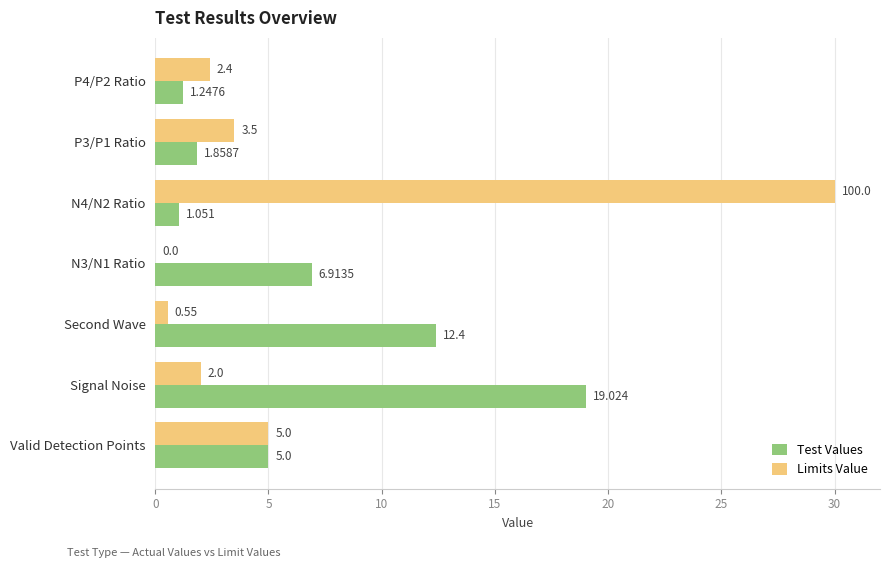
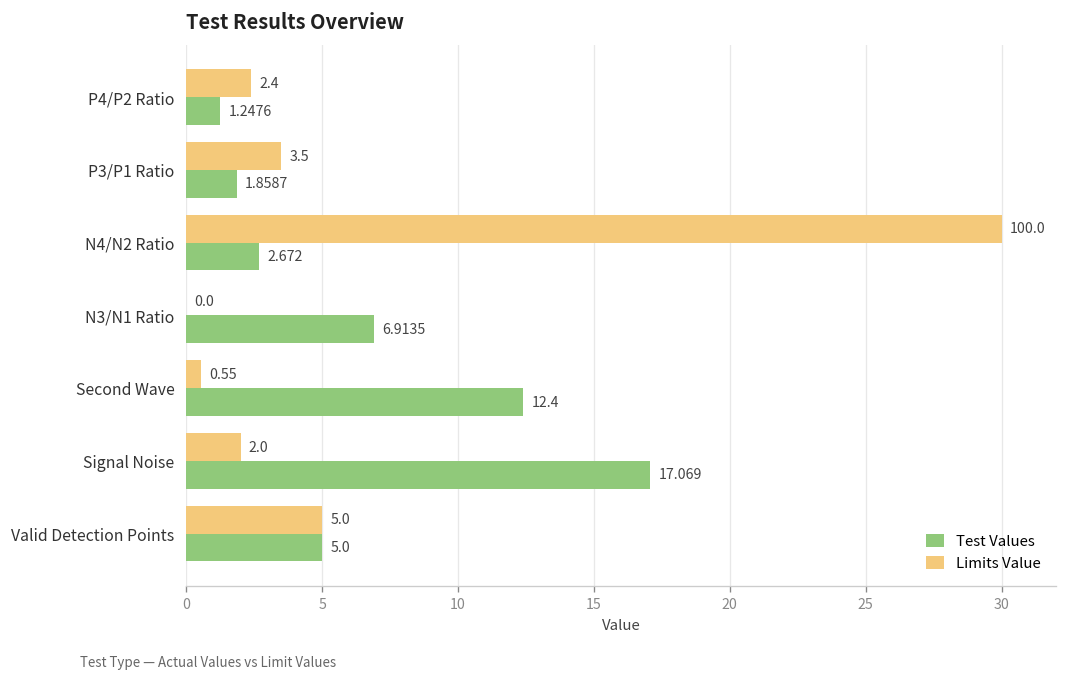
  {
    "Test Values": {
      "P4/P2 Ratio": 1.2476,
      "P3/P1 Ratio": 1.8587,
-     "N4/N2 Ratio": 1.051,
+     "N4/N2 Ratio": 2.672,
      "N3/N1 Ratio": 6.9135,
      "Second Wave": 12.4,
-     "Signal Noise": 19.024,
+     "Signal Noise": 17.069,
      "Valid Detection Points": 5.0
    },
    "Limits Value": {
      "P4/P2 Ratio": 2.4,
      "P3/P1 Ratio": 3.5,
      "N3/N1 Ratio": 0.0,
      "Second Wave": 0.55,
      "Signal Noise": 2.0,
      "Valid Detection Points": 5.0
    }
  }
